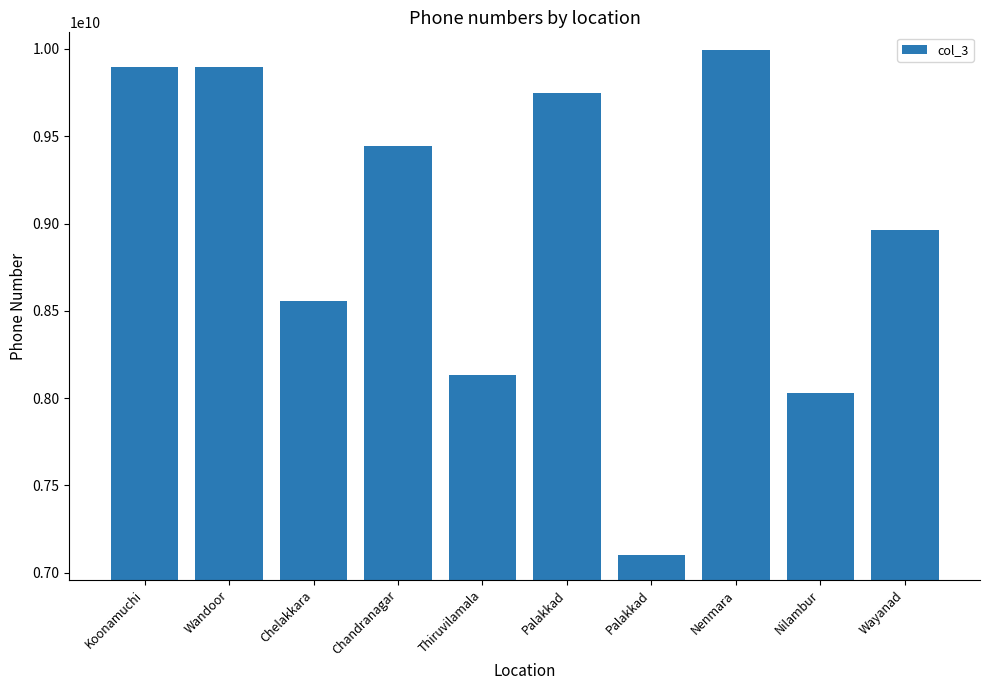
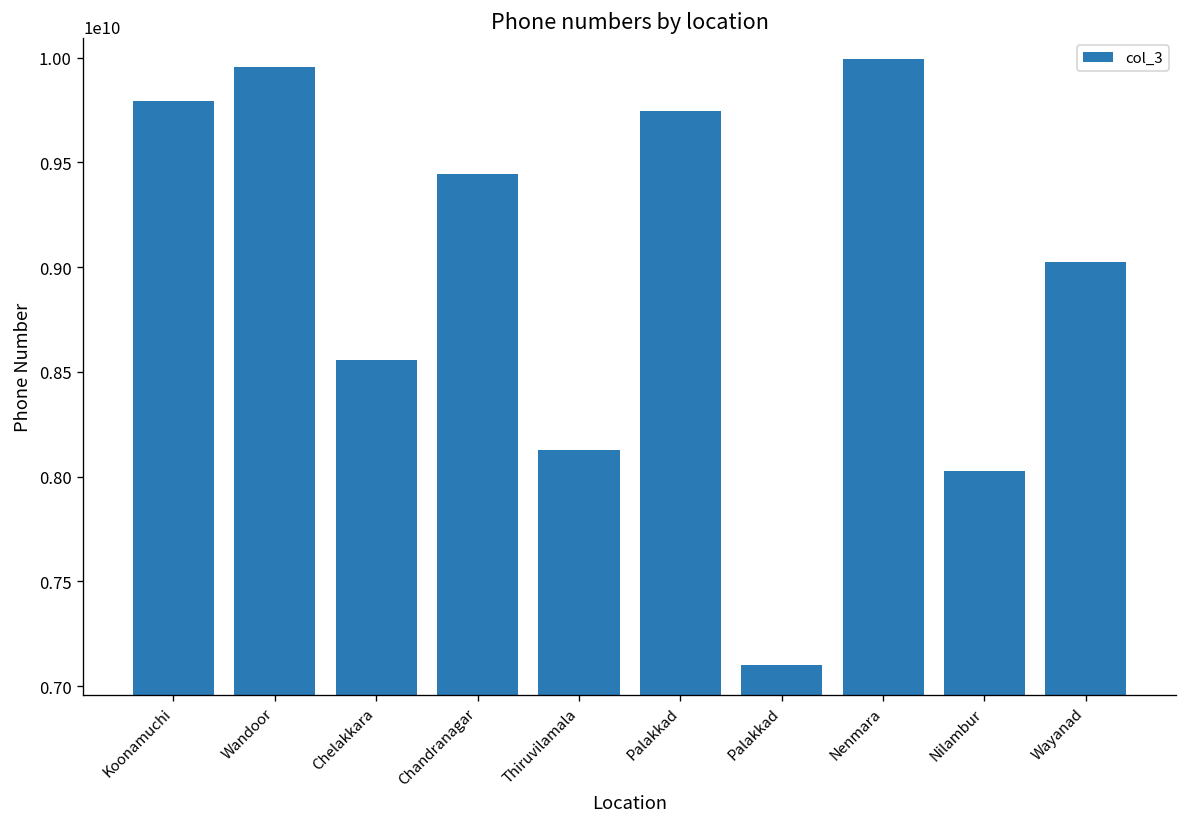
  {
-   "Koonamuchi": 9900000000,
-   "Wandoor": 9900000000,
+   "Koonamuchi": 9790000000,
+   "Wandoor": 9960000000,
    "Chelakkara": 8560000000,
    "Chandranagar": 9450000000,
    "Thiruvilamala": 8130000000,
    "Nenmara": 10000000000,
    "Nilambur": 8030000000,
-   "Wayanad": 8970000000
+   "Wayanad": 9020000000
  }
